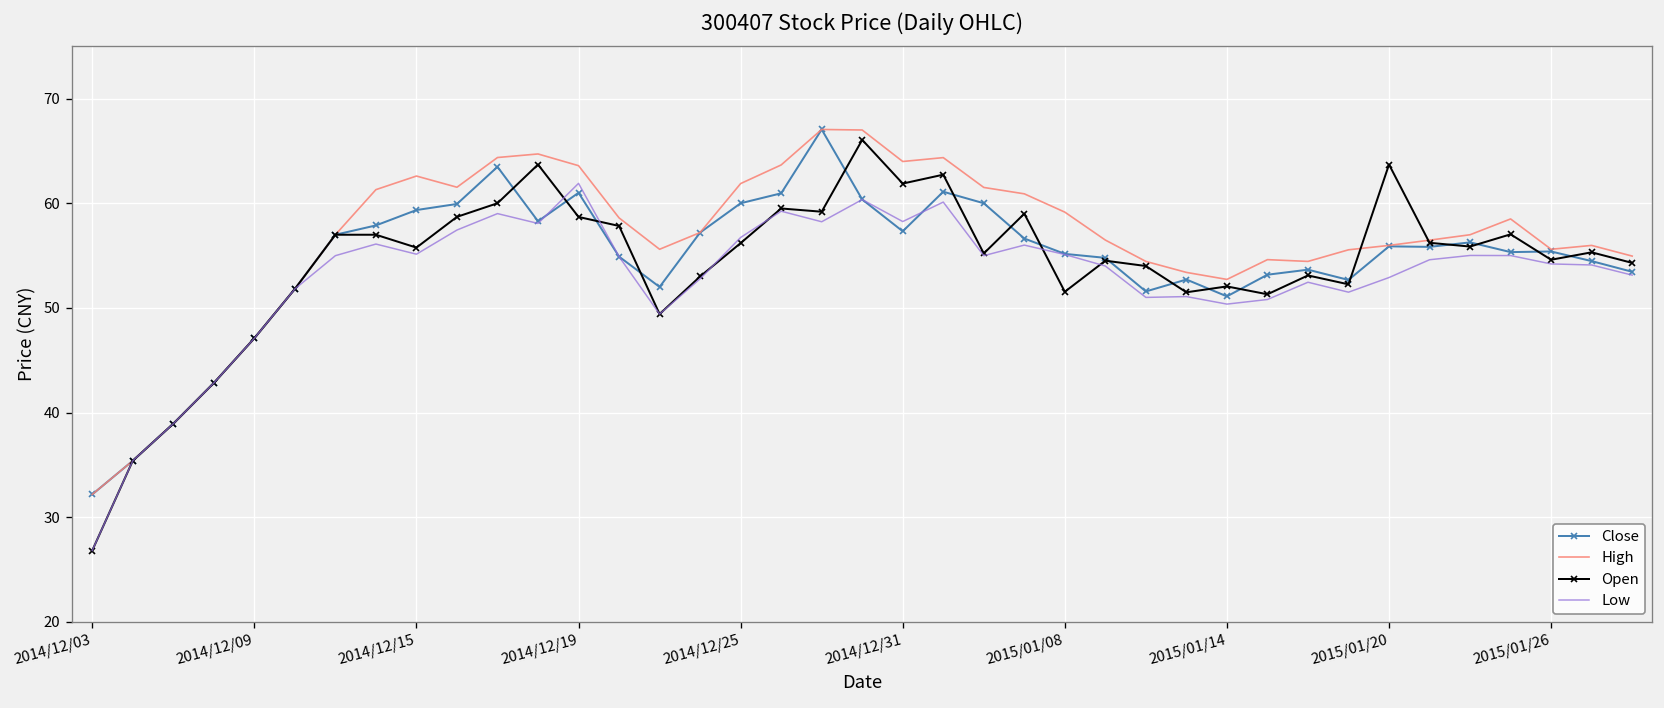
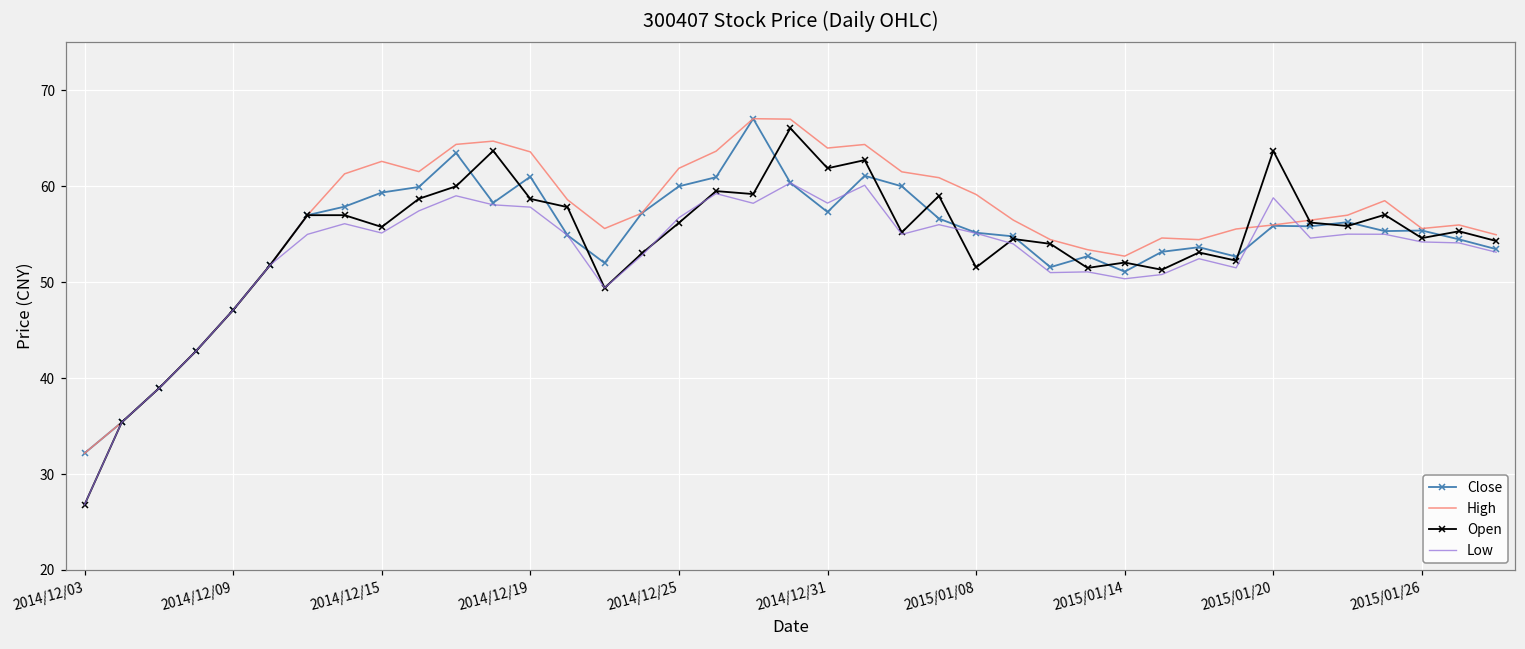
  {
    "Close": {
      "2014/12/15": 59,
      "2014/12/19": 61,
      "2014/12/25": 60,
      "2014/12/31": 57,
      "2015/01/14": 51
    },
    "High": {
      "2014/12/15": 63,
      "2014/12/19": 64,
      "2014/12/25": 62,
      "2014/12/31": 64,
      "2015/01/08": 59,
      "2015/01/14": 53
    },
    "Open": {
      "2014/12/15": 56,
      "2014/12/19": 59,
      "2014/12/25": 56,
      "2014/12/31": 62,
      "2015/01/08": 52,
      "2015/01/14": 52,
      "2015/01/20": 64,
      "2015/01/26": 55
    },
    "Low": {
      "2014/12/15": 55,
-     "2014/12/19": 62,
+     "2014/12/19": 58,
      "2014/12/25": 57,
      "2014/12/31": 58,
      "2015/01/14": 50,
-     "2015/01/20": 53,
+     "2015/01/20": 59,
      "2015/01/26": 54
    }
  }
